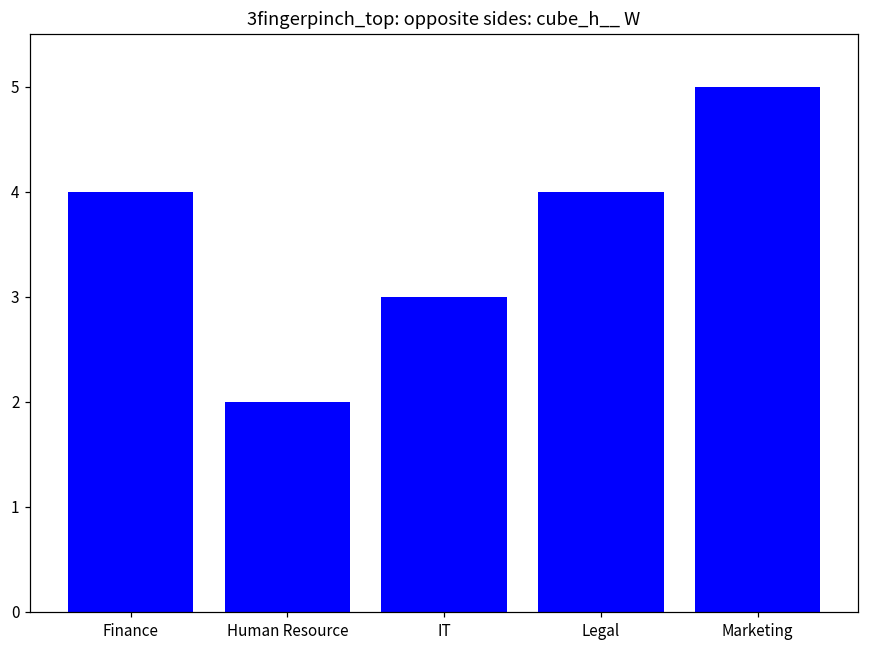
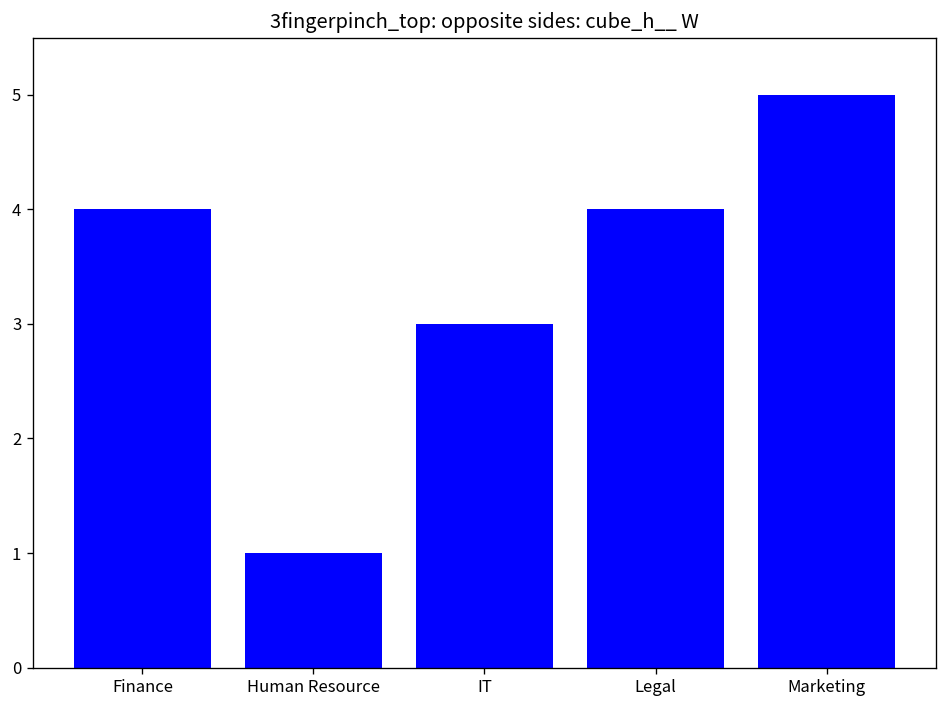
  {
    "Finance": 4,
-   "Human Resource": 2,
+   "Human Resource": 1,
    "IT": 3,
    "Legal": 4,
    "Marketing": 5
  }
